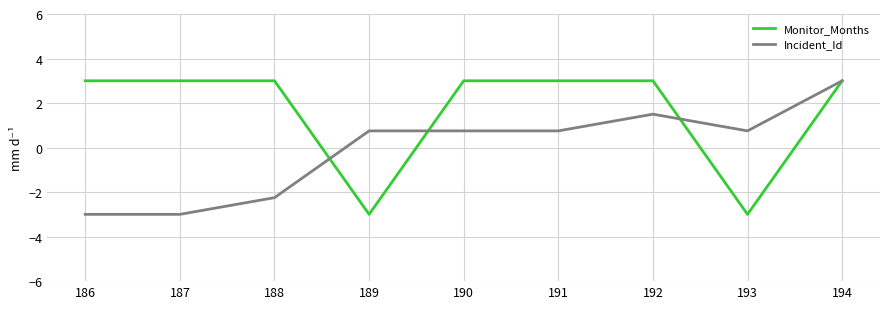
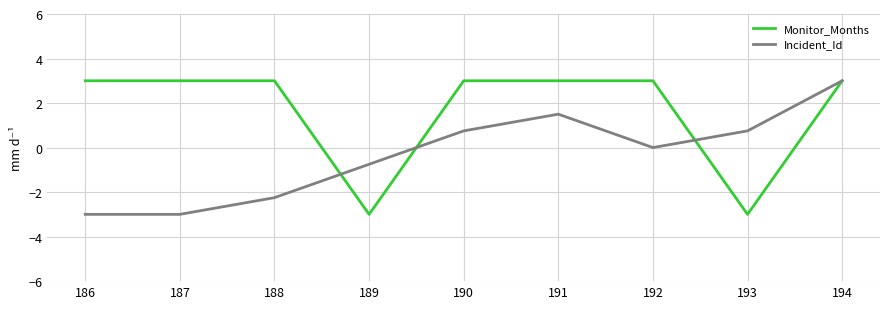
  {
    "Monitor_Months": {
      "186": 3.0,
      "187": 3.0,
      "188": 3.0,
      "189": -3.0,
      "190": 3.0,
      "191": 3.0,
      "192": 3.0,
      "193": -3.0
    },
    "Incident_Id": {
      "186": -3.0,
      "187": -3.0,
      "188": -2.3,
-     "189": 0.8,
+     "189": -0.8,
      "190": 0.8,
-     "191": 0.8,
-     "192": 1.5,
+     "191": 1.5,
+     "192": 0.0,
      "193": 0.8
    }
  }
